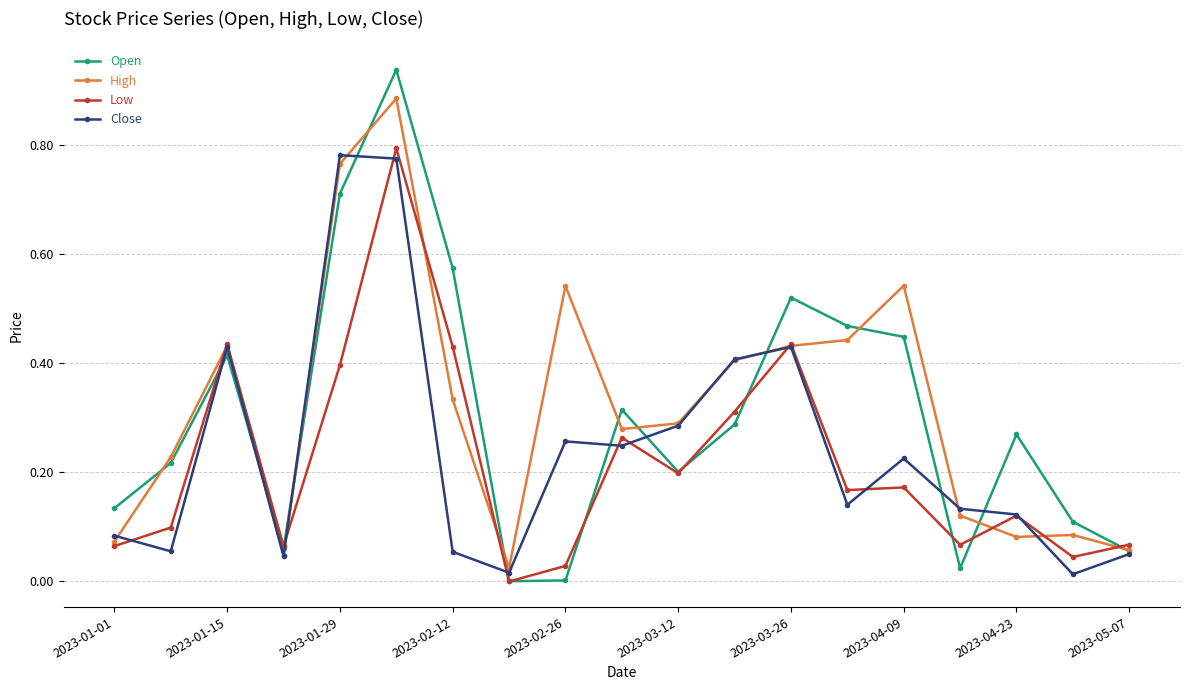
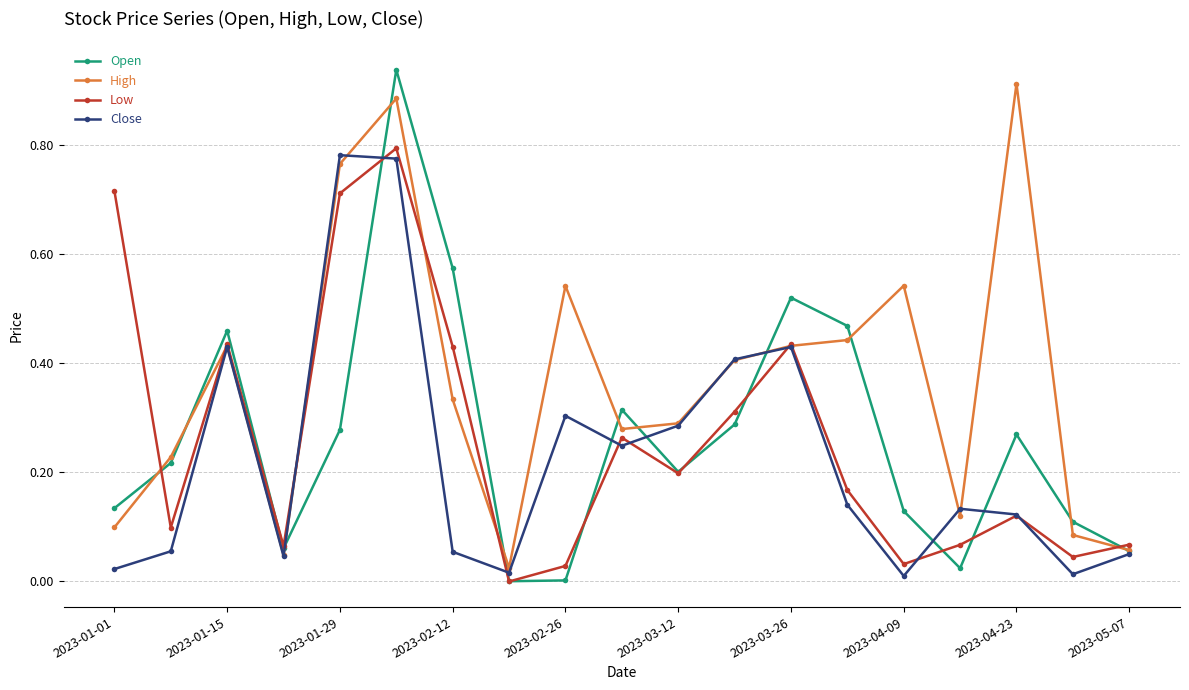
  {
    "Open": {
      "2023-01-01": 0.13,
-     "2023-01-15": 0.41,
-     "2023-01-29": 0.71,
+     "2023-01-15": 0.46,
+     "2023-01-29": 0.28,
      "2023-02-12": 0.57,
      "2023-02-26": 0.00,
      "2023-03-26": 0.52,
-     "2023-04-09": 0.45,
+     "2023-04-09": 0.13,
      "2023-04-23": 0.27
    },
    "High": {
-     "2023-01-01": 0.07,
+     "2023-01-01": 0.10,
      "2023-01-29": 0.76,
      "2023-02-12": 0.33,
      "2023-02-26": 0.54,
      "2023-04-09": 0.54,
-     "2023-04-23": 0.08
+     "2023-04-23": 0.91
    },
    "Low": {
-     "2023-01-01": 0.06,
-     "2023-01-29": 0.40,
+     "2023-01-01": 0.72,
+     "2023-01-29": 0.71,
      "2023-02-12": 0.43,
      "2023-02-26": 0.03,
-     "2023-04-09": 0.17,
+     "2023-04-09": 0.03,
      "2023-05-07": 0.07
    },
    "Close": {
-     "2023-01-01": 0.08,
+     "2023-01-01": 0.02,
      "2023-01-29": 0.78,
      "2023-02-12": 0.05,
-     "2023-02-26": 0.26,
-     "2023-04-09": 0.23,
+     "2023-02-26": 0.30,
+     "2023-04-09": 0.01,
      "2023-05-07": 0.05
    }
  }
